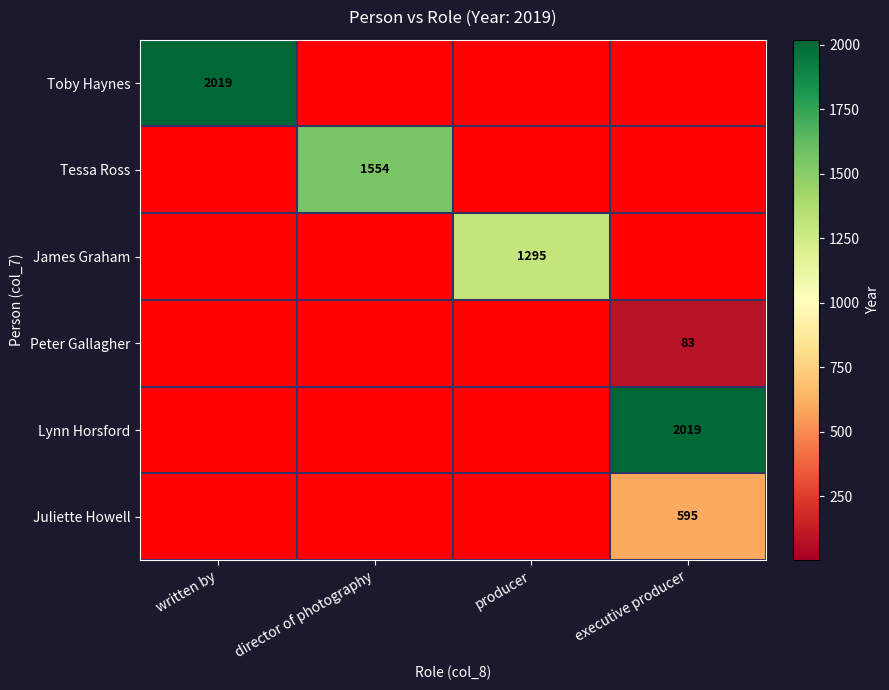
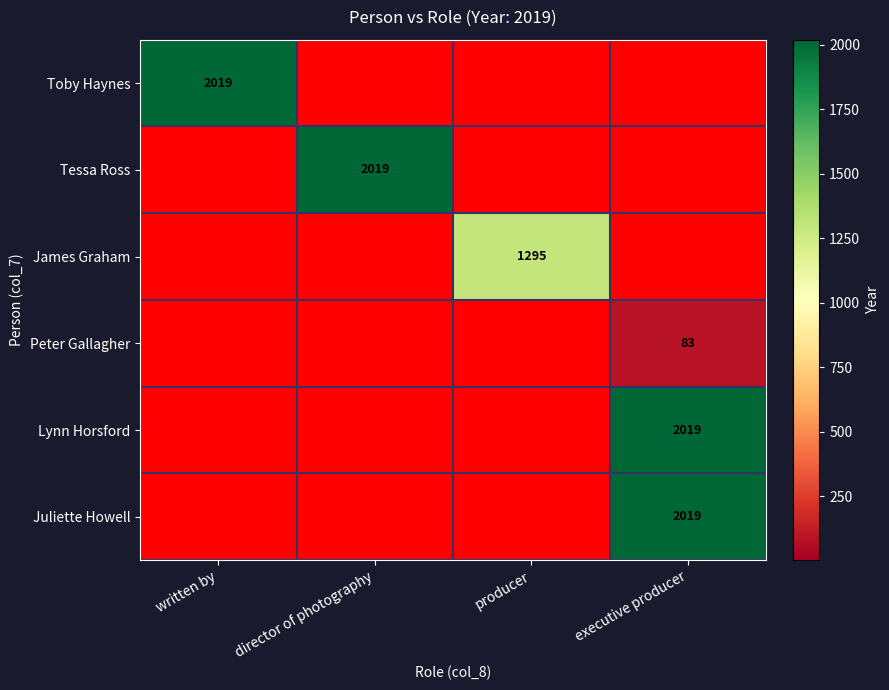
  {
    "Toby Haynes": {
      "written by": 2019
    },
    "Tessa Ross": {
-     "director of photography": 1554
+     "director of photography": 2019
    },
    "James Graham": {
      "producer": 1295
    },
    "Peter Gallagher": {
      "executive producer": 83
    },
    "Lynn Horsford": {
      "executive producer": 2019
    },
    "Juliette Howell": {
-     "executive producer": 595
+     "executive producer": 2019
    }
  }
